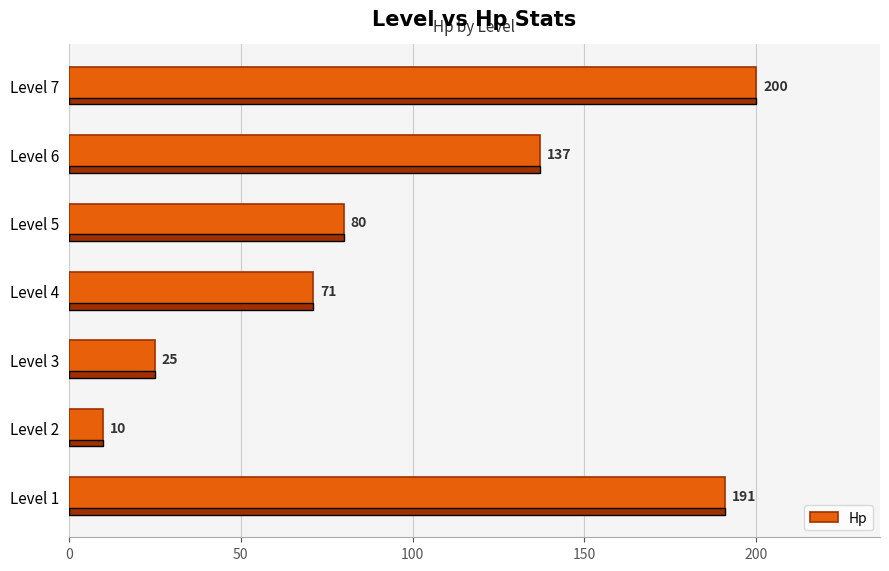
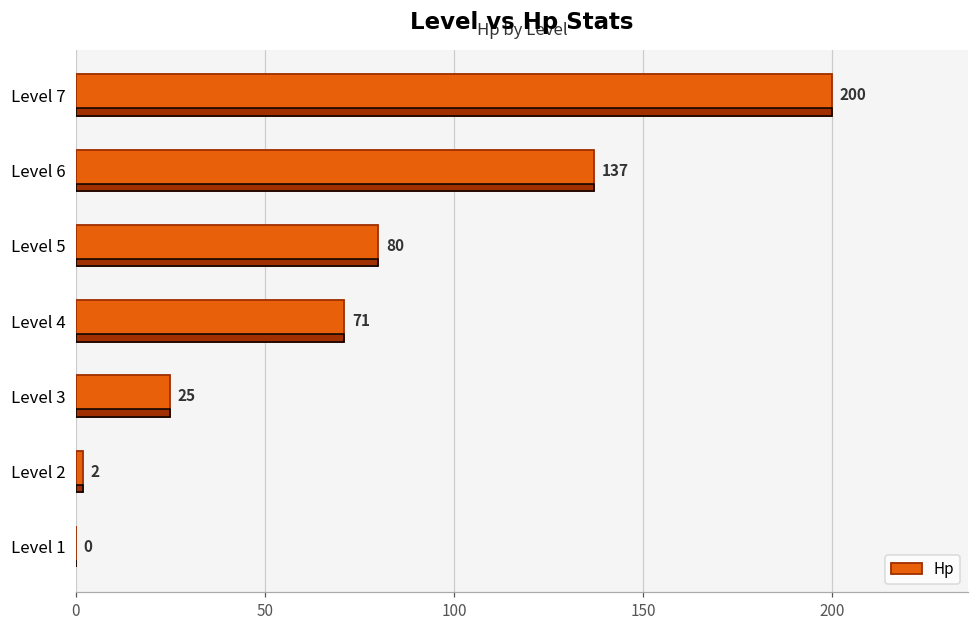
  {
    "Level 7": 200,
    "Level 6": 137,
    "Level 5": 80,
    "Level 4": 71,
    "Level 3": 25,
-   "Level 2": 10,
-   "Level 1": 191
+   "Level 2": 2,
+   "Level 1": 0
  }
